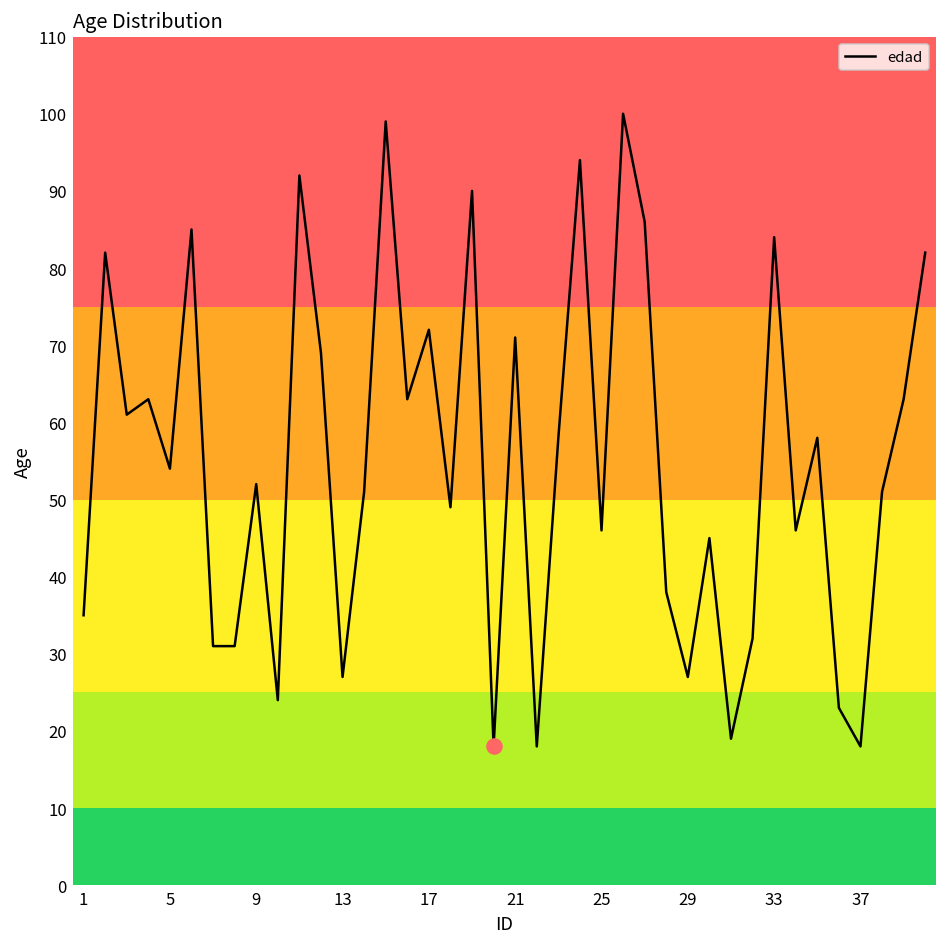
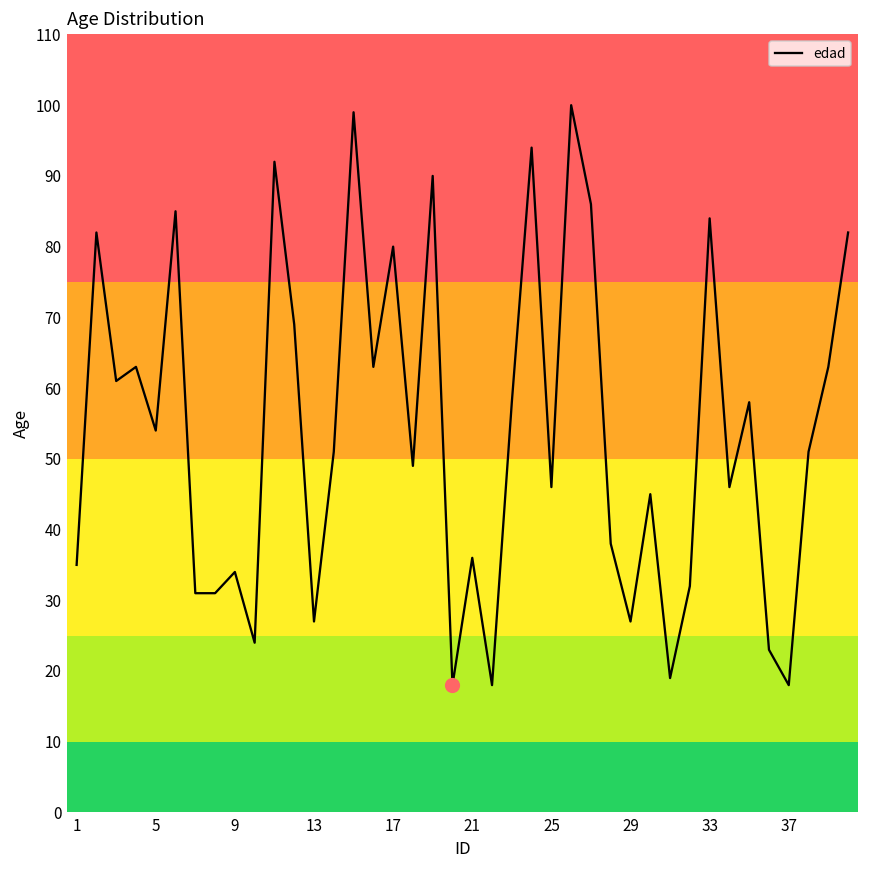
  {
    "edad": {
      "1": 35,
      "5": 54,
-     "9": 52,
+     "9": 34,
      "13": 27,
-     "17": 72,
-     "21": 71,
+     "17": 80,
+     "21": 36,
      "25": 46,
      "29": 27,
      "33": 84,
      "37": 18
    }
  }
